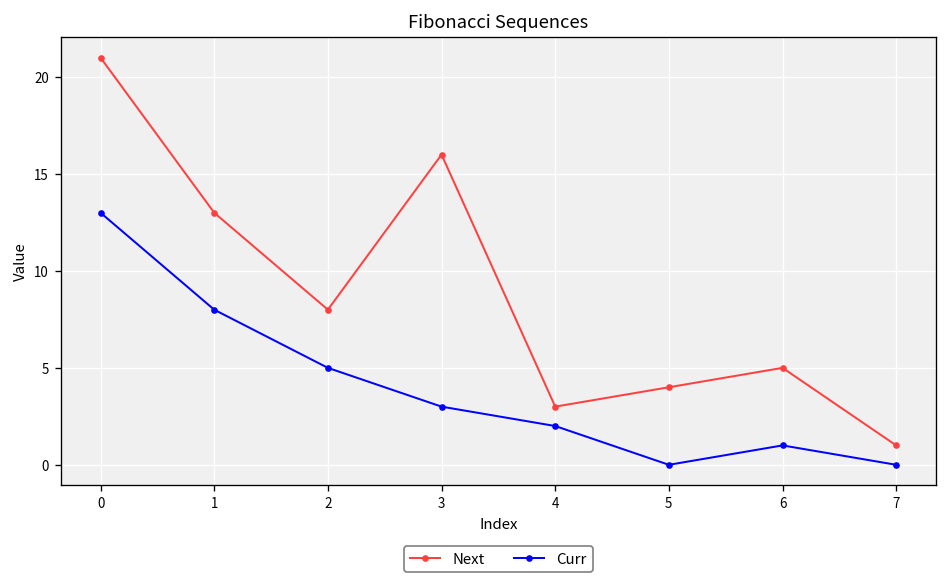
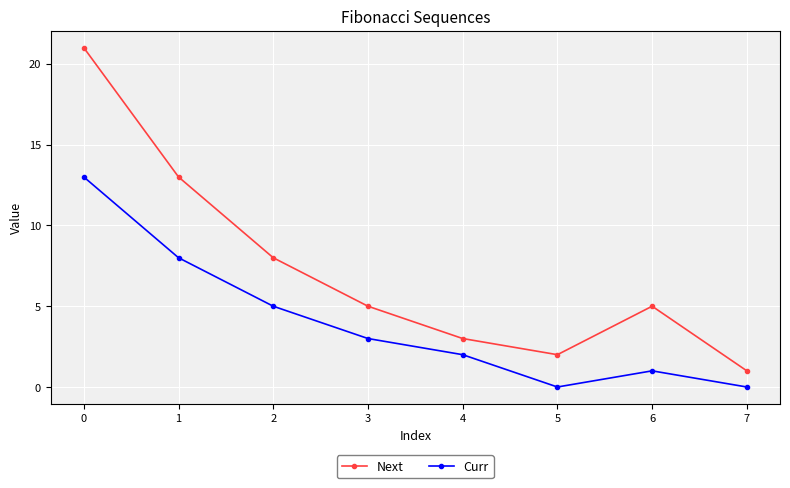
  {
    "Next": {
      "0": 21,
      "1": 13,
      "2": 8,
-     "3": 16,
+     "3": 5,
      "4": 3,
-     "5": 4,
+     "5": 2,
      "6": 5,
      "7": 1
    },
    "Curr": {
      "0": 13,
      "1": 8,
      "2": 5,
      "3": 3,
      "4": 2,
      "5": 0,
      "6": 1,
      "7": 0
    }
  }
